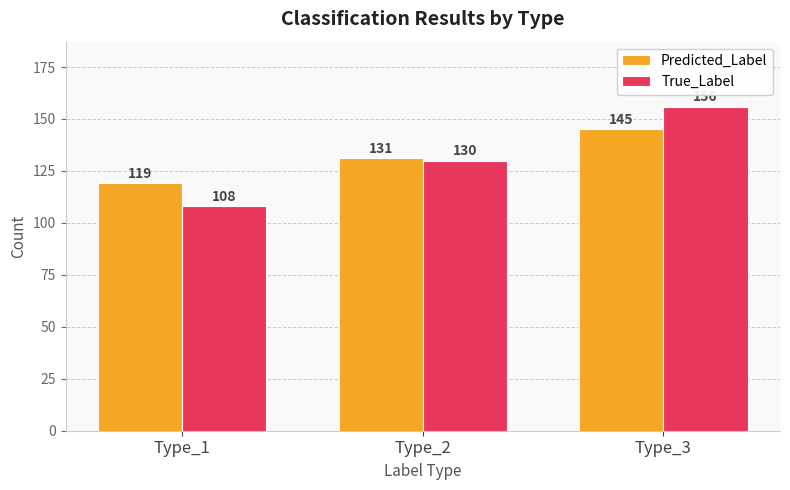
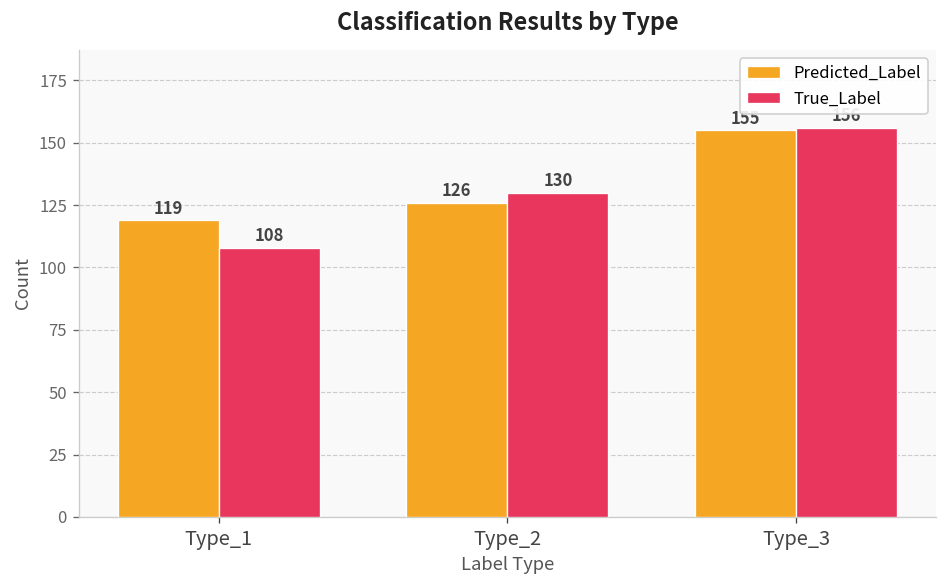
  {
    "Predicted_Label": {
      "Type_1": 119,
-     "Type_2": 131,
-     "Type_3": 145
+     "Type_2": 126,
+     "Type_3": 155
    },
    "True_Label": {
      "Type_1": 108,
      "Type_2": 130
    }
  }
